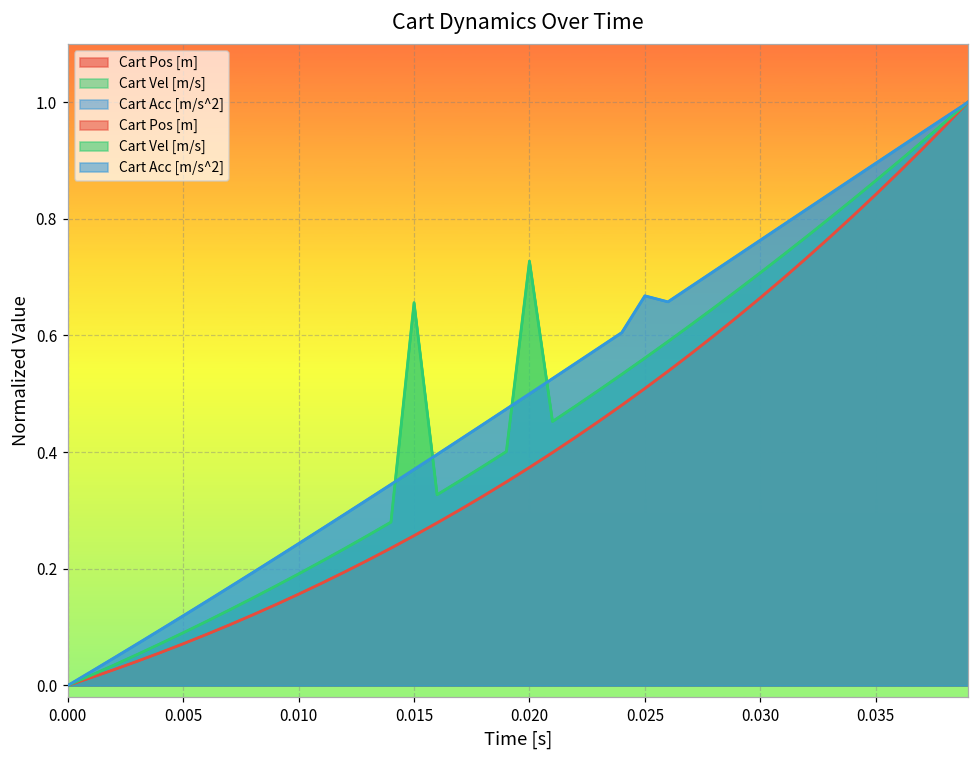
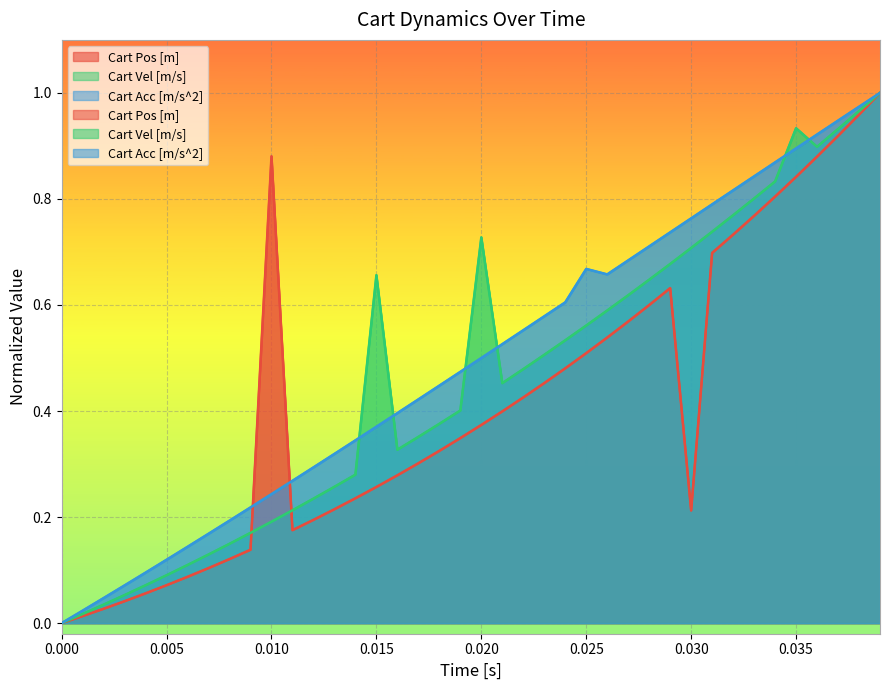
  {
    "Cart Pos [m]": {
      "0.005": 0.07,
-     "0.010": 0.16,
+     "0.010": 0.88,
      "0.015": 0.26,
      "0.020": 0.37,
      "0.025": 0.51,
-     "0.030": 0.66,
+     "0.030": 0.21,
      "0.035": 0.84
    },
    "Cart Vel [m/s]": {
      "0.005": 0.09,
      "0.010": 0.19,
      "0.015": 0.66,
      "0.020": 0.73,
      "0.025": 0.56,
      "0.030": 0.71,
-     "0.035": 0.87
+     "0.035": 0.93
    },
    "Cart Acc [m/s^2]": {
      "0.005": 0.12,
      "0.010": 0.24,
      "0.015": 0.37,
      "0.020": 0.50,
      "0.025": 0.67,
      "0.030": 0.76,
      "0.035": 0.90
    }
  }
